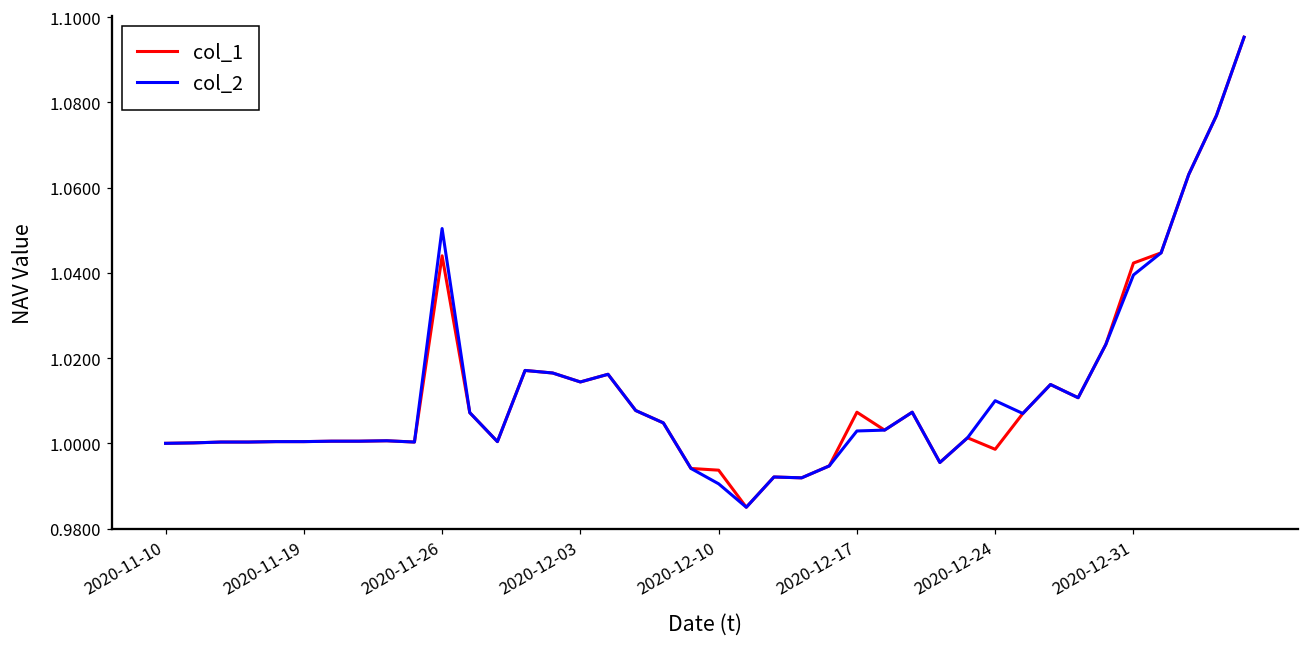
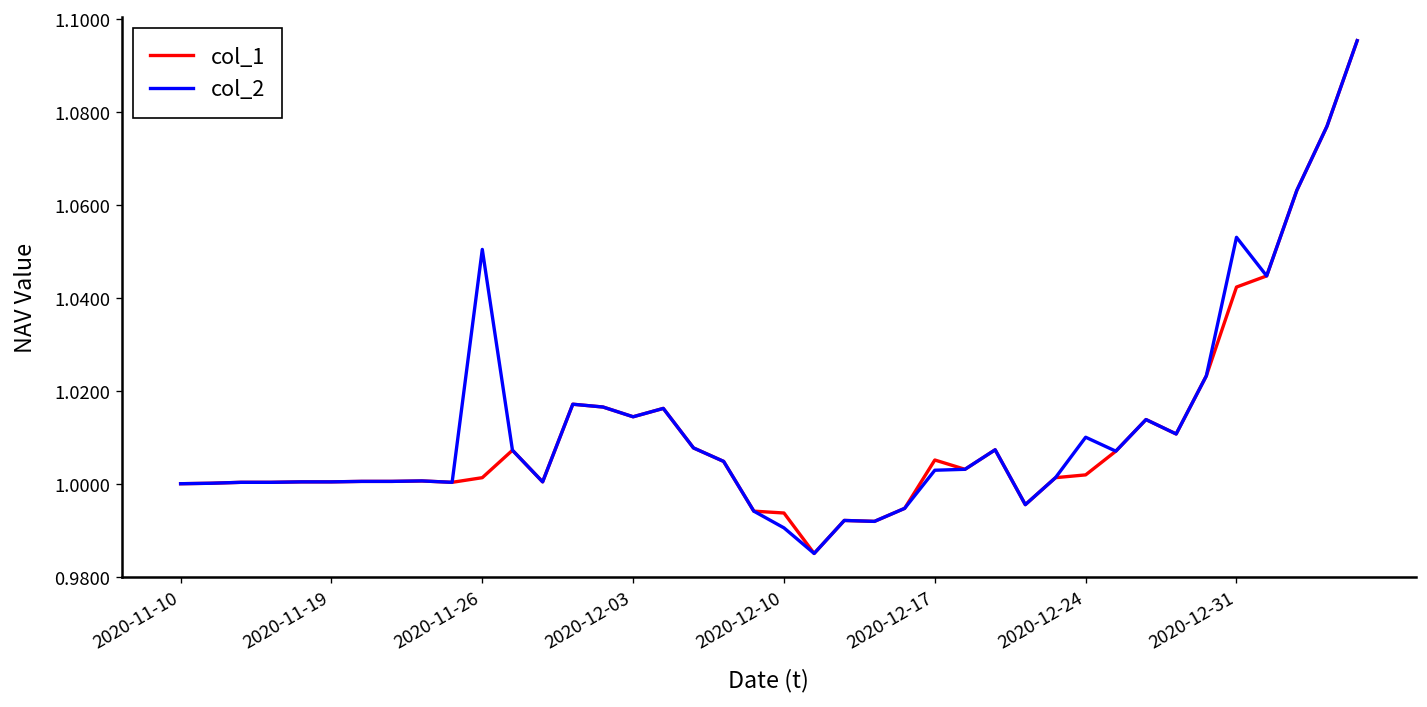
  {
    "col_1": {
-     "2020-11-26": 1.044,
+     "2020-11-26": 1.001,
      "2020-12-10": 0.994,
-     "2020-12-17": 1.007,
-     "2020-12-24": 0.999,
+     "2020-12-17": 1.005,
+     "2020-12-24": 1.002,
      "2020-12-31": 1.042
    },
    "col_2": {
      "2020-11-26": 1.050,
      "2020-12-10": 0.991,
      "2020-12-17": 1.003,
      "2020-12-24": 1.010,
-     "2020-12-31": 1.040
+     "2020-12-31": 1.053
    }
  }
